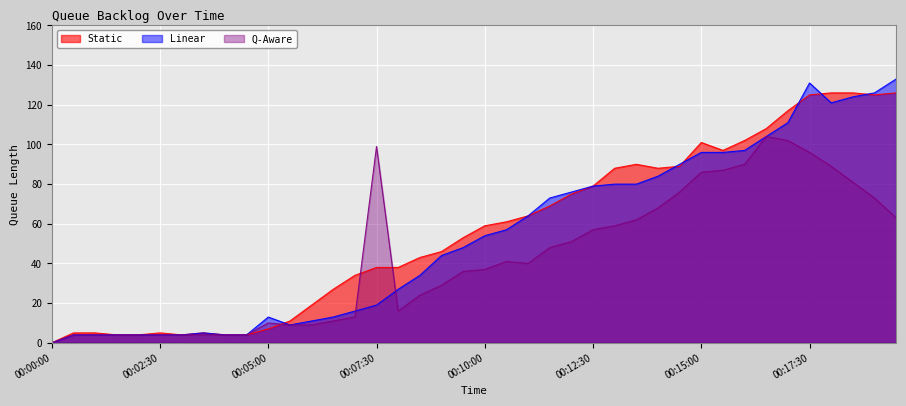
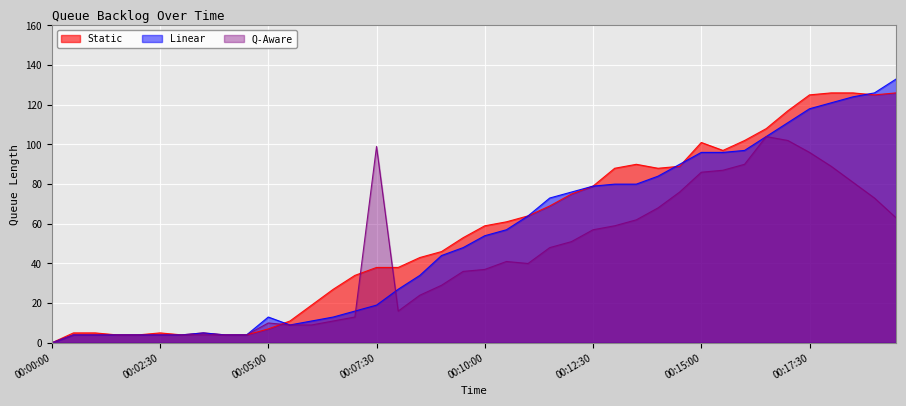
  {
    "Static": {
      "00:05:00": 7,
      "00:07:30": 38,
      "00:10:00": 59,
      "00:15:00": 101,
      "00:17:30": 125
    },
    "Linear": {
      "00:05:00": 13,
      "00:07:30": 19,
      "00:10:00": 54,
      "00:15:00": 96,
-     "00:17:30": 131
+     "00:17:30": 118
    },
    "Q-Aware": {
      "00:05:00": 10,
      "00:07:30": 99,
      "00:10:00": 37,
      "00:12:30": 57,
      "00:15:00": 86,
      "00:17:30": 96
    }
  }
